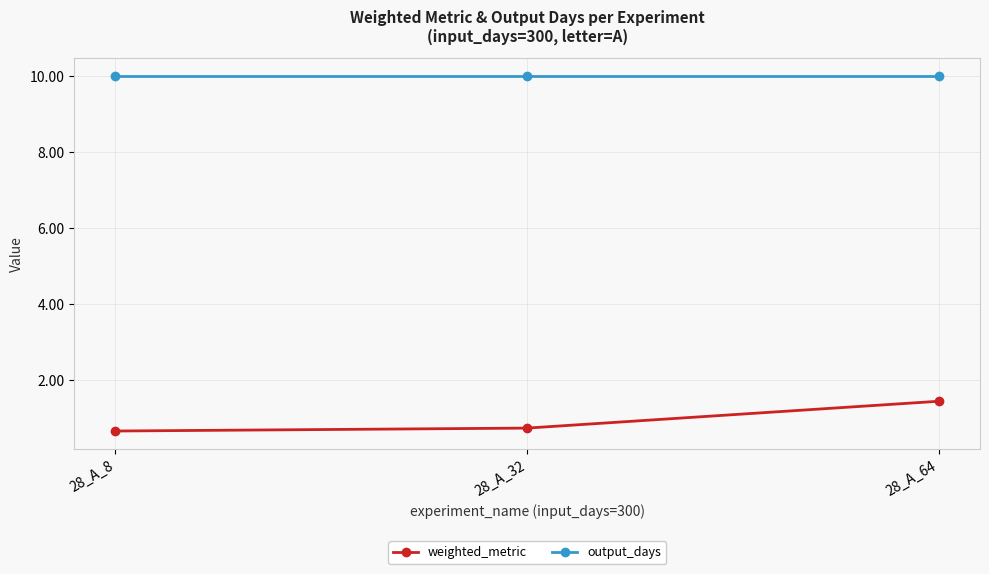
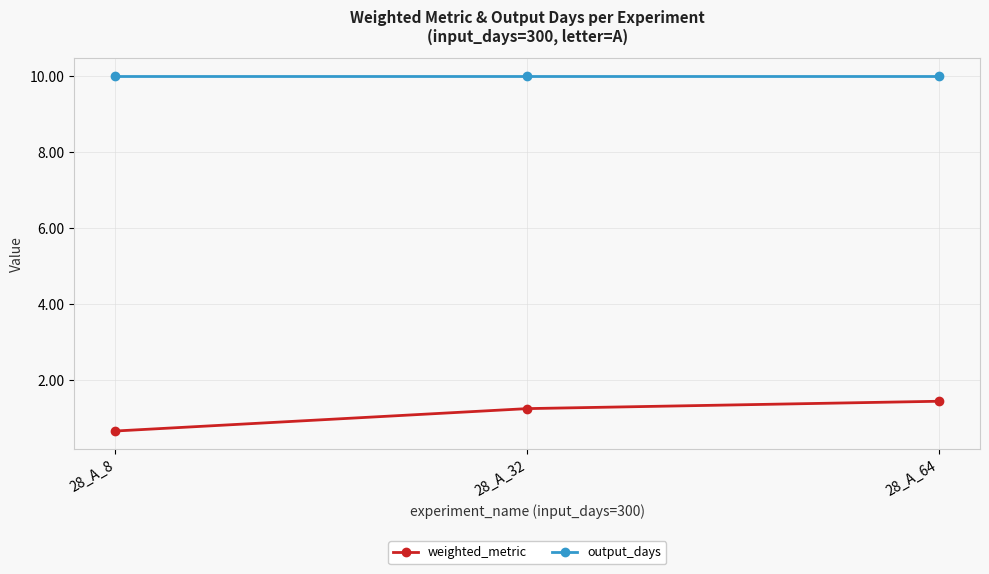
  {
    "weighted_metric": {
      "28_A_8": 0.7,
-     "28_A_32": 0.7,
+     "28_A_32": 1.3,
      "28_A_64": 1.5
    },
    "output_days": {
      "28_A_8": 10.0,
      "28_A_32": 10.0,
      "28_A_64": 10.0
    }
  }
